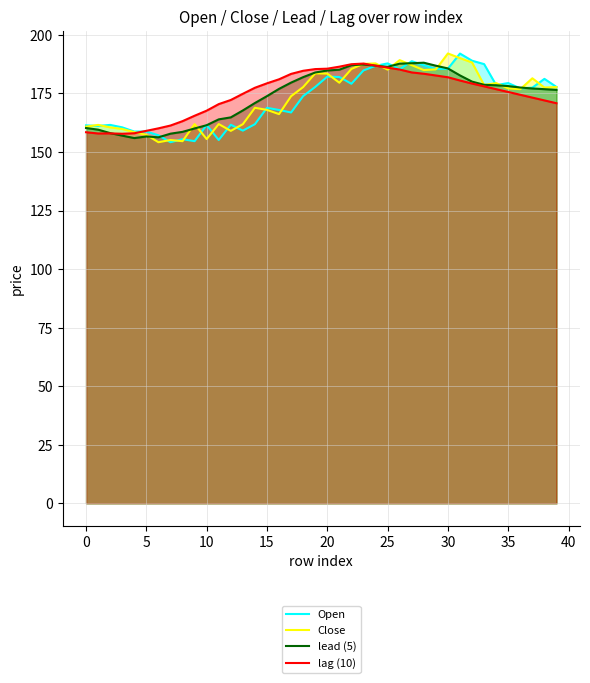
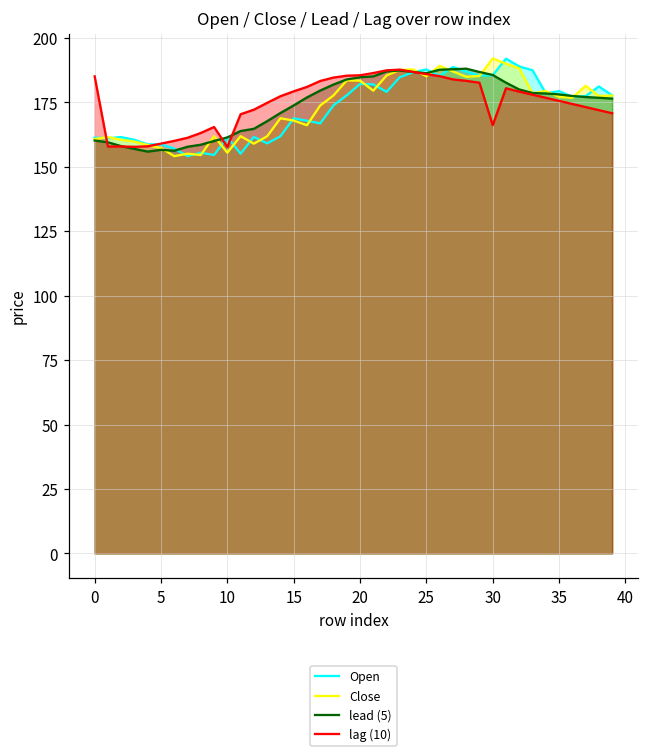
  {
    "Open": {
      "20": 182,
      "25": 188,
      "35": 179
    },
    "Close": {
      "10": 156,
      "20": 183,
      "30": 192
    },
    "lead (5)": {
      "15": 174
    },
    "lag (10)": {
-     "0": 158,
-     "10": 168,
+     "0": 185,
+     "10": 158,
      "15": 179,
-     "30": 182,
+     "30": 166,
      "35": 176
    }
  }
